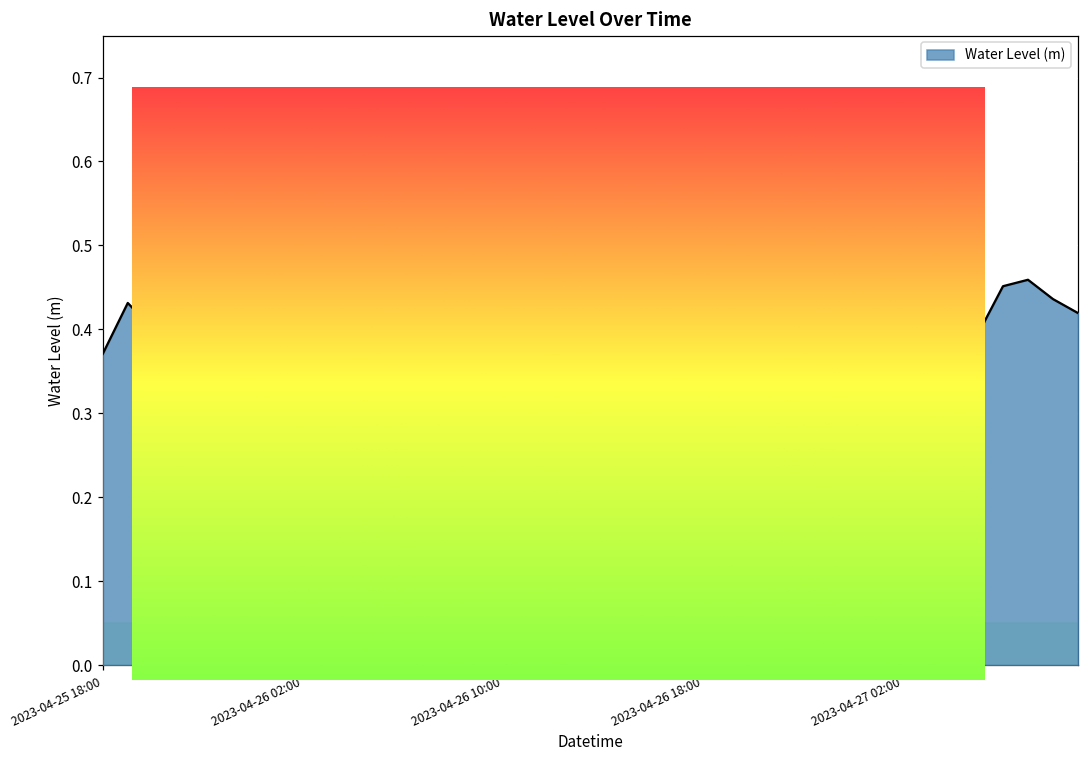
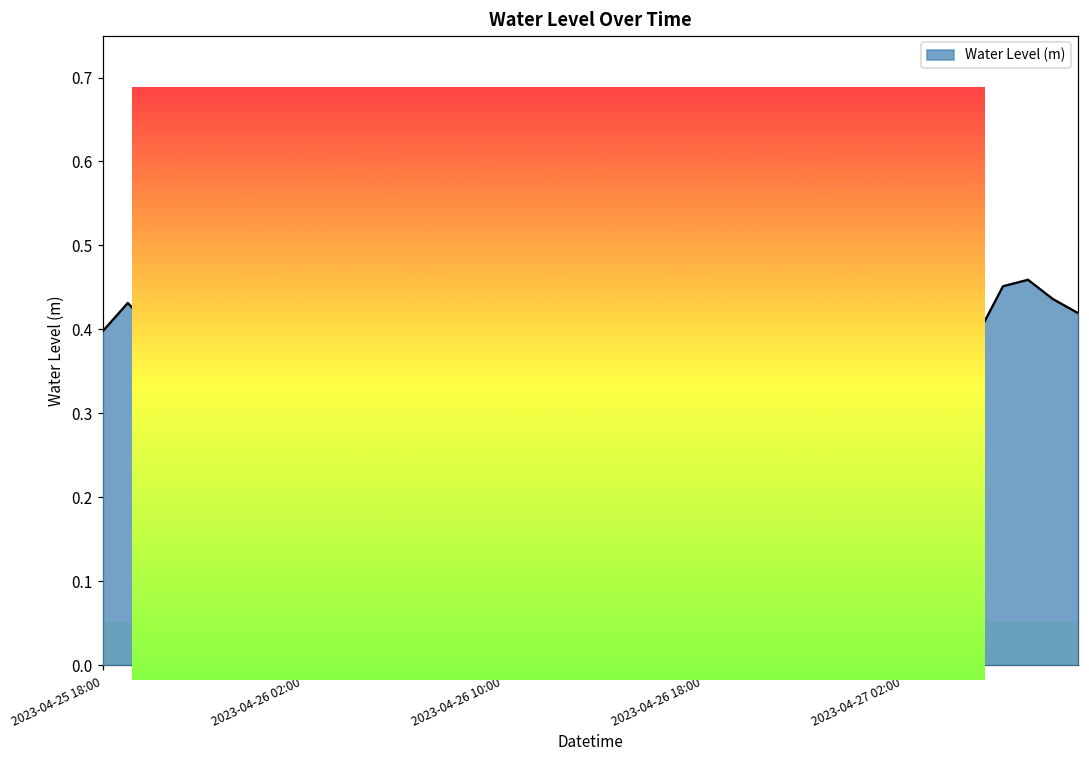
  {
    "Water Level Over Time": {
-     "2023-04-25 18:00": 0.37,
+     "2023-04-25 18:00": 0.40,
      "2023-04-26 02:00": 0.22,
      "2023-04-26 10:00": 0.33,
      "2023-04-26 18:00": 0.55,
      "2023-04-27 02:00": 0.26
    }
  }
